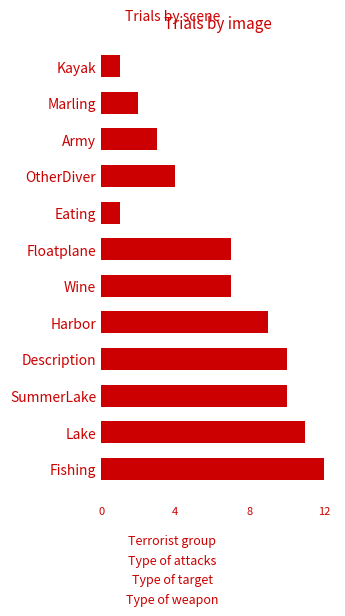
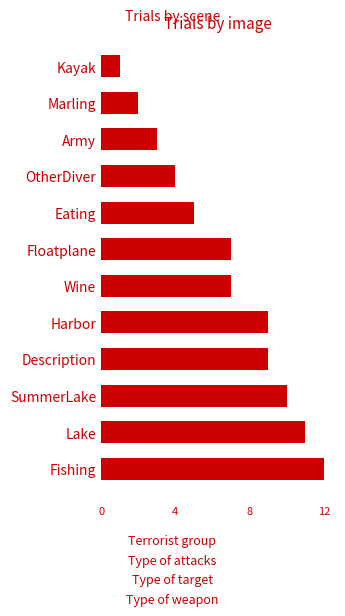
  {
    "Kayak": 1,
    "Marling": 2,
    "Army": 3,
    "OtherDiver": 4,
-   "Eating": 1,
+   "Eating": 5,
    "Floatplane": 7,
    "Wine": 7,
    "Harbor": 9,
-   "Description": 10,
+   "Description": 9,
    "SummerLake": 10,
    "Lake": 11,
    "Fishing": 12
  }
